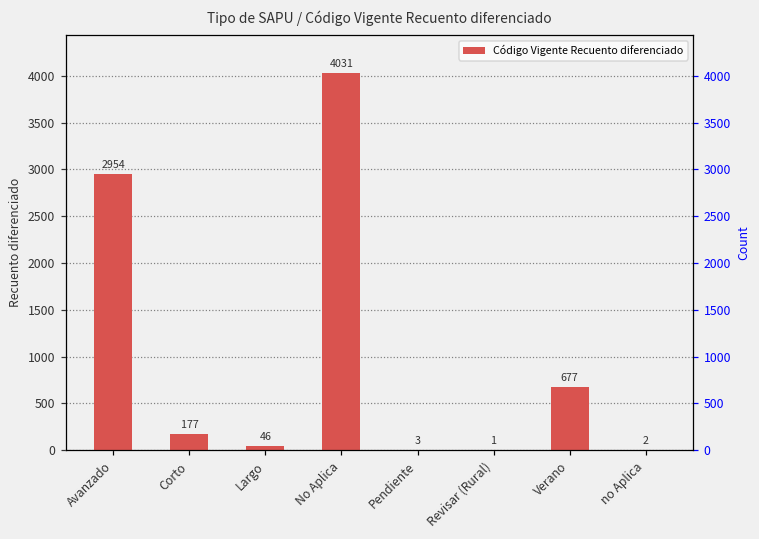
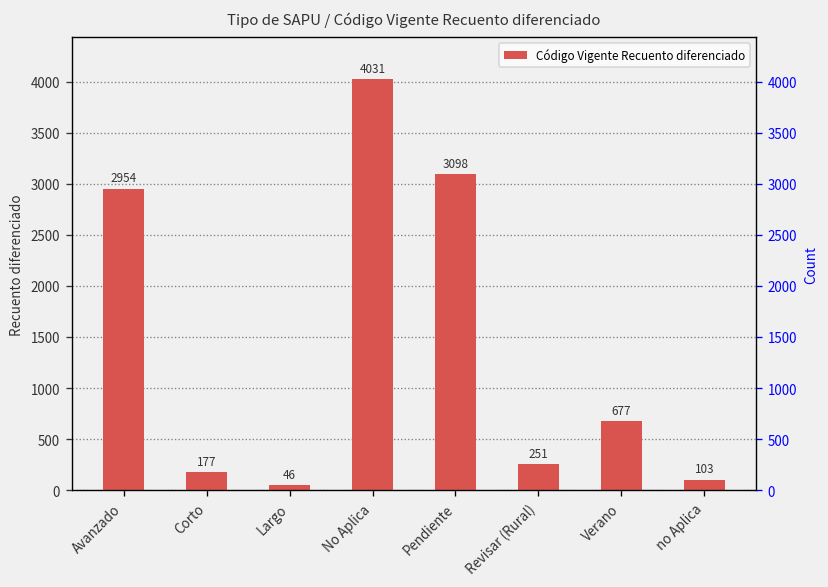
  {
    "Avanzado": 2954,
    "Corto": 177,
    "Largo": 46,
    "No Aplica": 4031,
-   "Pendiente": 3,
-   "Revisar (Rural)": 1,
+   "Pendiente": 3098,
+   "Revisar (Rural)": 251,
    "Verano": 677,
-   "no Aplica": 2
+   "no Aplica": 103
  }
